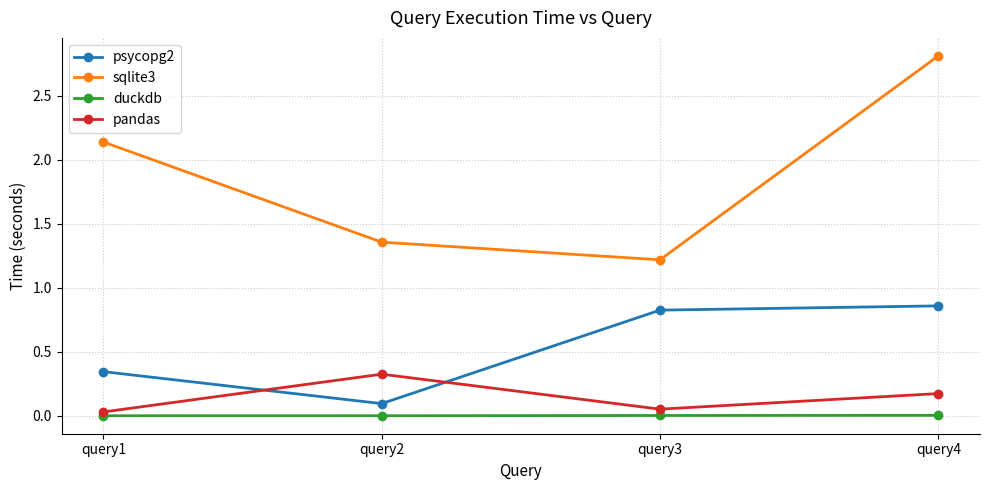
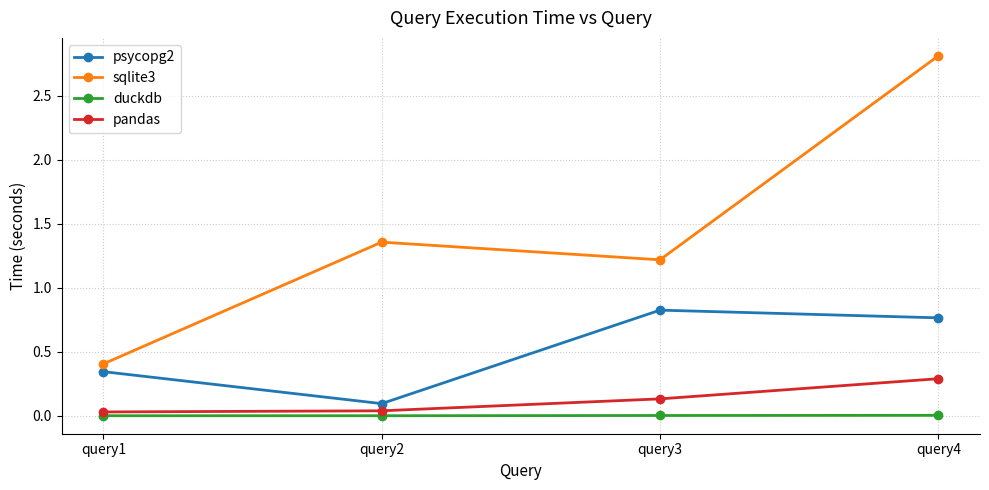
  {
    "psycopg2": {
      "query1": 0.34,
      "query2": 0.09,
      "query3": 0.82,
-     "query4": 0.86
+     "query4": 0.76
    },
    "sqlite3": {
-     "query1": 2.14,
+     "query1": 0.40,
      "query2": 1.36,
      "query3": 1.22,
      "query4": 2.81
    },
    "duckdb": {
      "query1": 0.00,
      "query2": 0.00,
      "query3": 0.00,
      "query4": 0.00
    },
    "pandas": {
      "query1": 0.03,
-     "query2": 0.32,
-     "query3": 0.05,
-     "query4": 0.17
+     "query2": 0.04,
+     "query3": 0.13,
+     "query4": 0.29
    }
  }
